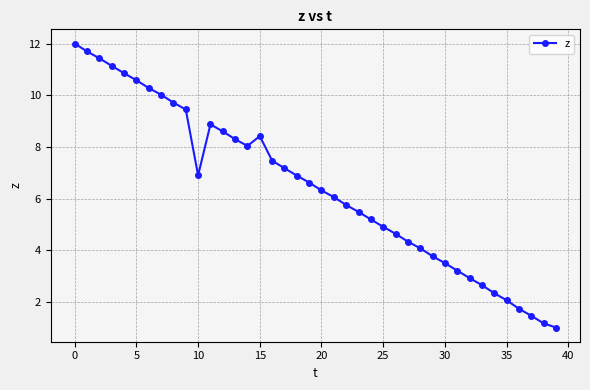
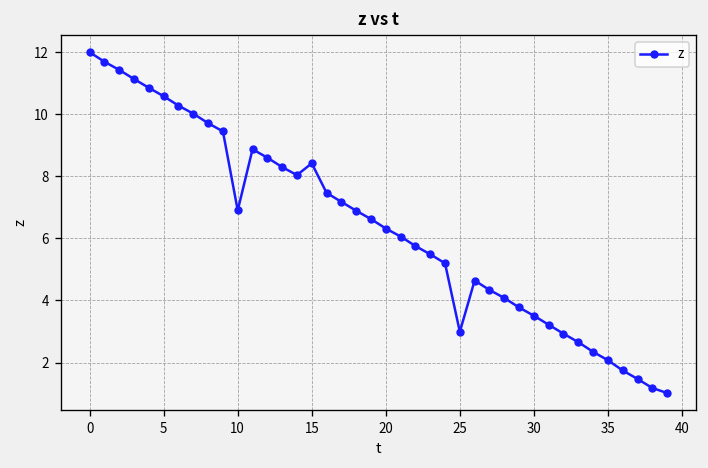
  {
    "0": 12.0,
    "5": 10.6,
    "10": 6.9,
    "15": 8.4,
    "20": 6.3,
-   "25": 4.9,
+   "25": 3.0,
    "30": 3.5,
    "35": 2.1
  }
